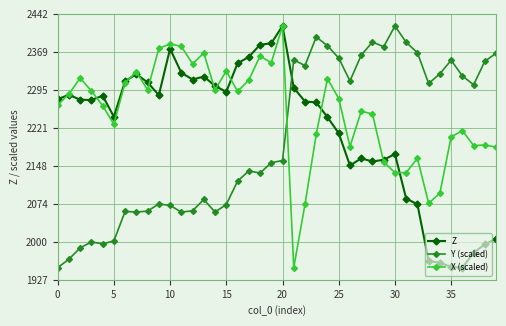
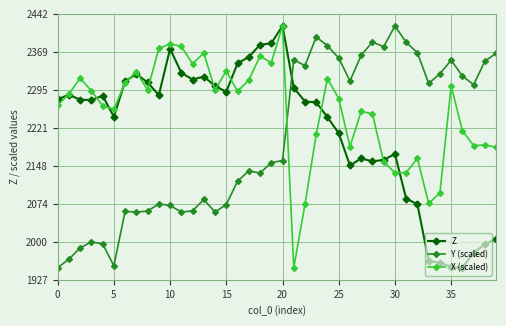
  {
    "Z": {
      "0": 2280,
      "5": 2240,
      "10": 2370,
      "15": 2290,
      "25": 2210,
      "30": 2170
    },
    "Y (scaled)": {
      "0": 1950,
-     "5": 2000,
+     "5": 1950,
      "10": 2070,
      "15": 2070,
      "20": 2160,
      "25": 2360,
      "30": 2420,
      "35": 2350
    },
    "X (scaled)": {
      "0": 2270,
-     "5": 2230,
+     "5": 2260,
      "10": 2380,
      "15": 2330,
      "25": 2280,
      "30": 2130,
-     "35": 2200
+     "35": 2300
    }
  }
